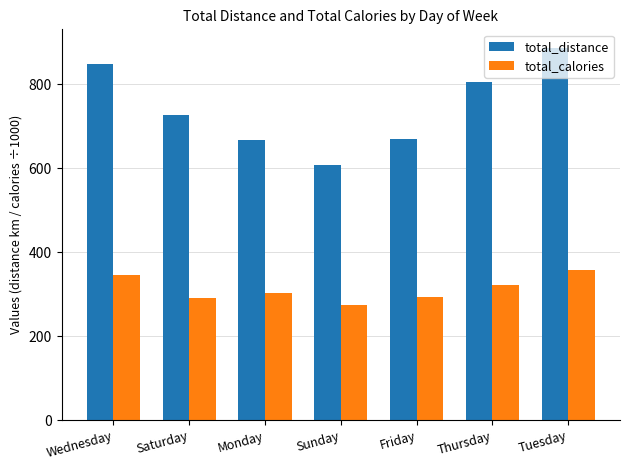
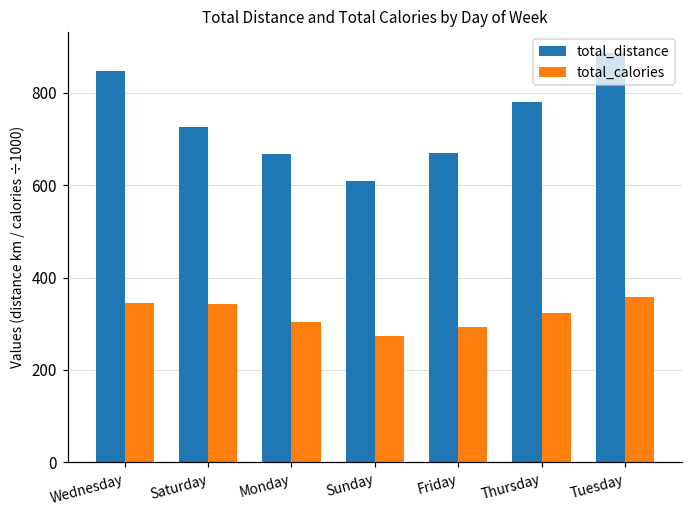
  {
    "total_distance": {
      "Wednesday": 850,
      "Saturday": 730,
      "Monday": 670,
      "Sunday": 610,
      "Friday": 670,
-     "Thursday": 800
+     "Thursday": 780
    },
    "total_calories": {
      "Wednesday": 350,
-     "Saturday": 290,
+     "Saturday": 340,
      "Monday": 300,
      "Sunday": 270,
      "Friday": 290,
      "Thursday": 320,
      "Tuesday": 360
    }
  }
